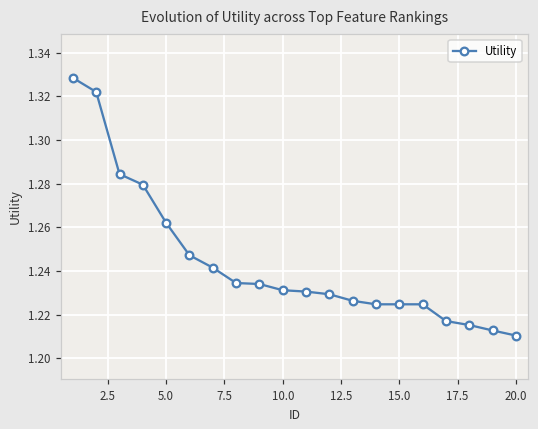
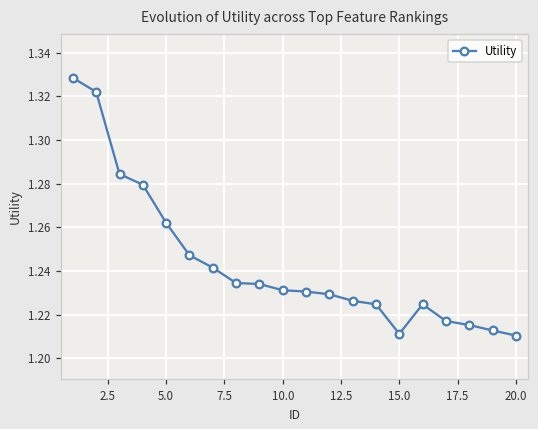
  {
    "5.0": 1.262,
    "10.0": 1.231,
-   "15.0": 1.225,
+   "15.0": 1.211,
    "20.0": 1.210
  }
